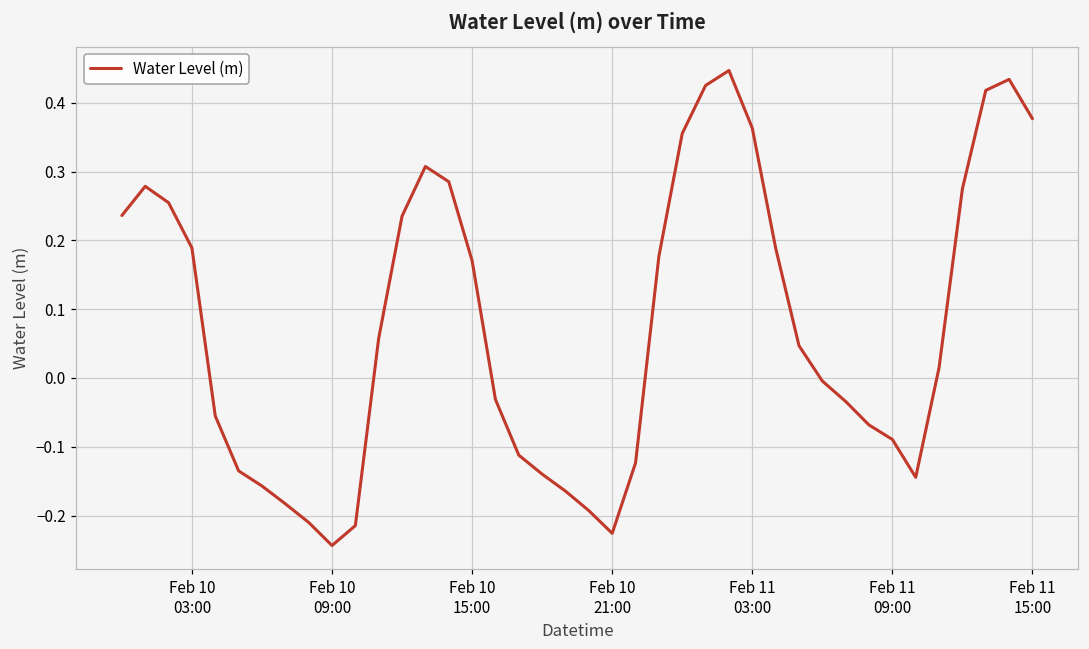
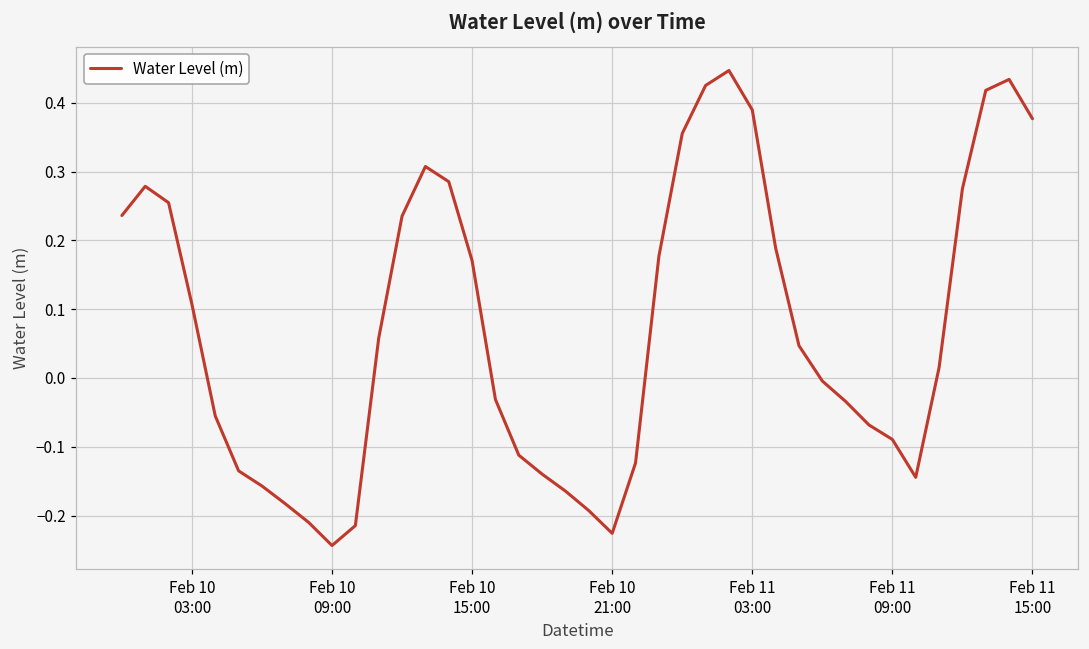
  {
-   "Feb 10 03:00": 0.19,
+   "Feb 10 03:00": 0.11,
    "Feb 10 09:00": -0.24,
    "Feb 10 15:00": 0.17,
    "Feb 10 21:00": -0.23,
-   "Feb 11 03:00": 0.36,
+   "Feb 11 03:00": 0.39,
    "Feb 11 09:00": -0.09,
    "Feb 11 15:00": 0.38
  }
